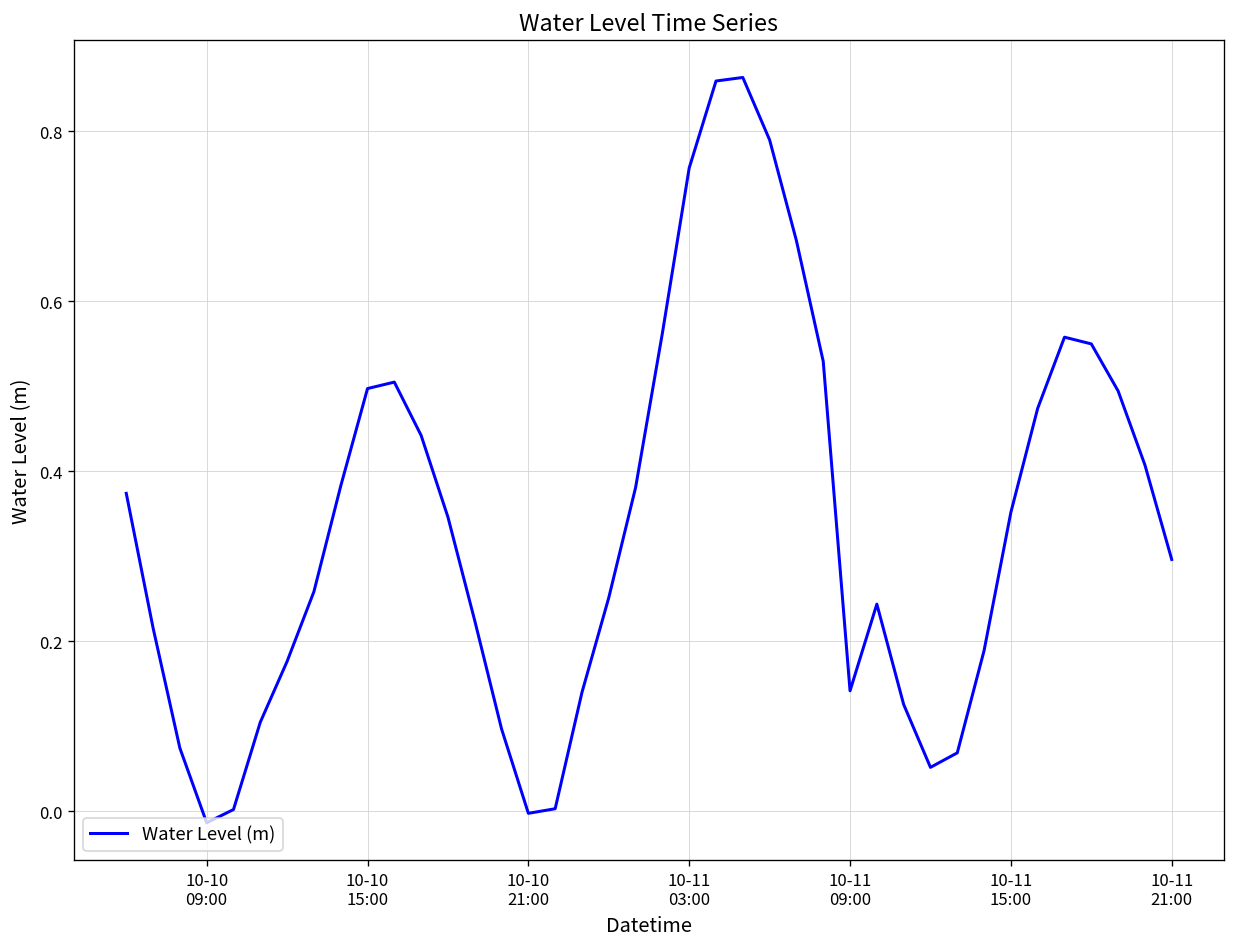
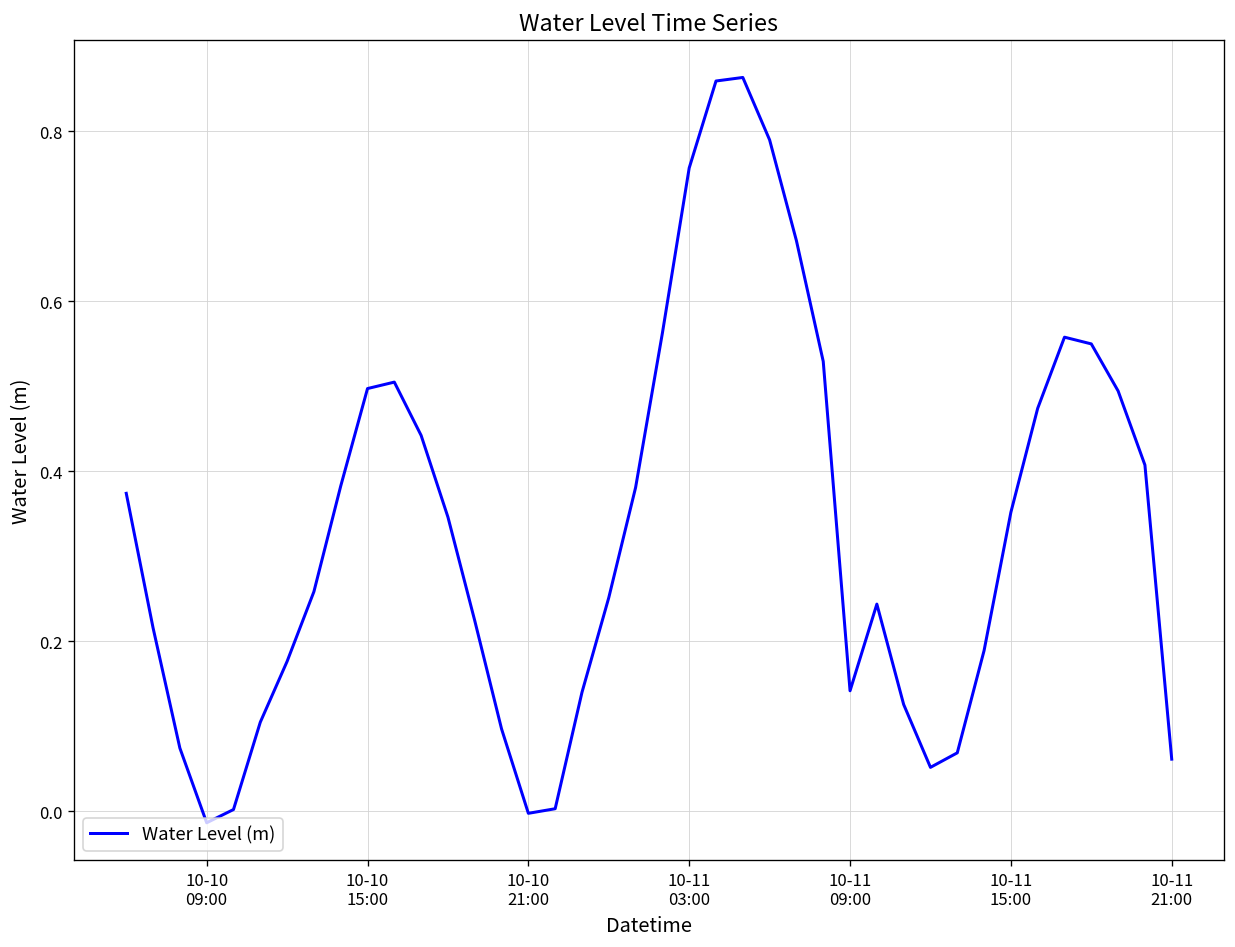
  {
    "10-10 15:00": 0.50,
    "10-10 21:00": 0.00,
    "10-11 03:00": 0.76,
    "10-11 09:00": 0.14,
    "10-11 15:00": 0.35,
-   "10-11 21:00": 0.30
+   "10-11 21:00": 0.06
  }
